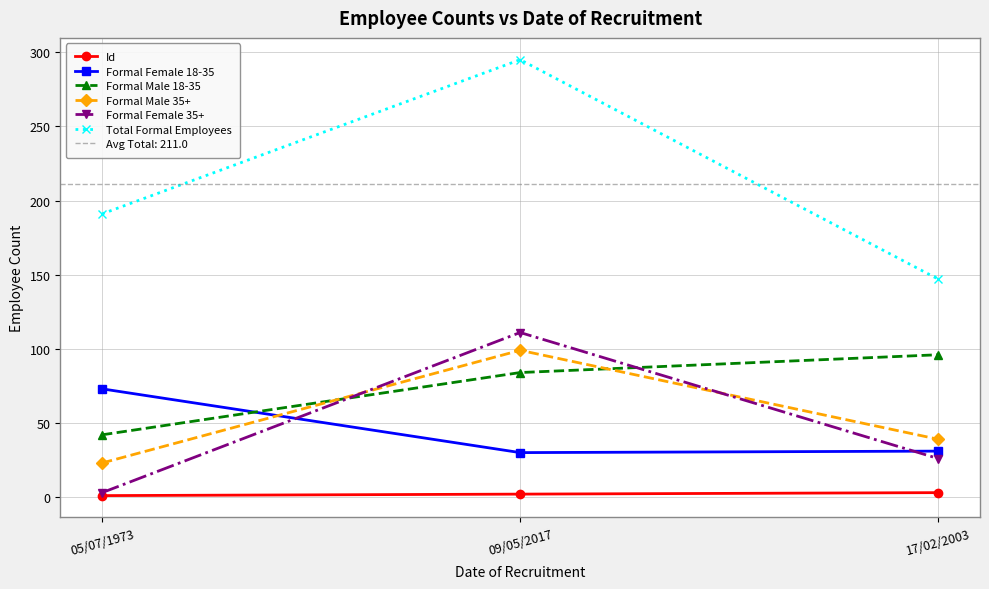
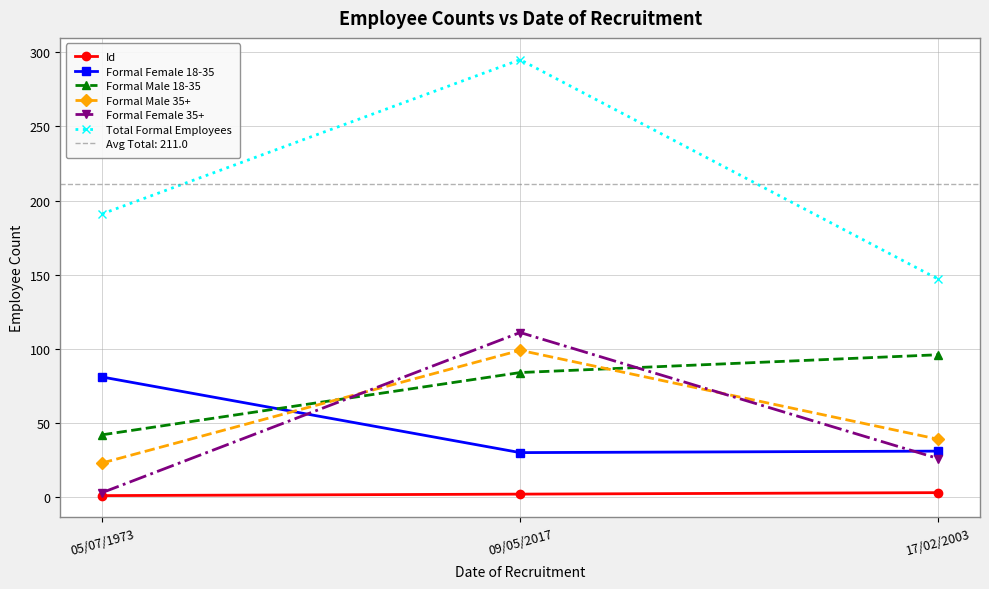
  {
    "Id": {
      "05/07/1973": 1,
      "09/05/2017": 2,
      "17/02/2003": 3
    },
    "Formal Female 18-35": {
-     "05/07/1973": 73,
+     "05/07/1973": 81,
      "09/05/2017": 30,
      "17/02/2003": 31
    },
    "Formal Male 18-35": {
      "05/07/1973": 42,
      "09/05/2017": 84,
      "17/02/2003": 96
    },
    "Formal Male 35+": {
      "05/07/1973": 23,
      "09/05/2017": 99,
      "17/02/2003": 39
    },
    "Formal Female 35+": {
      "05/07/1973": 3,
      "09/05/2017": 111,
      "17/02/2003": 26
    },
    "Total Formal Employees": {
      "05/07/1973": 191,
      "09/05/2017": 295,
      "17/02/2003": 147
    }
  }
